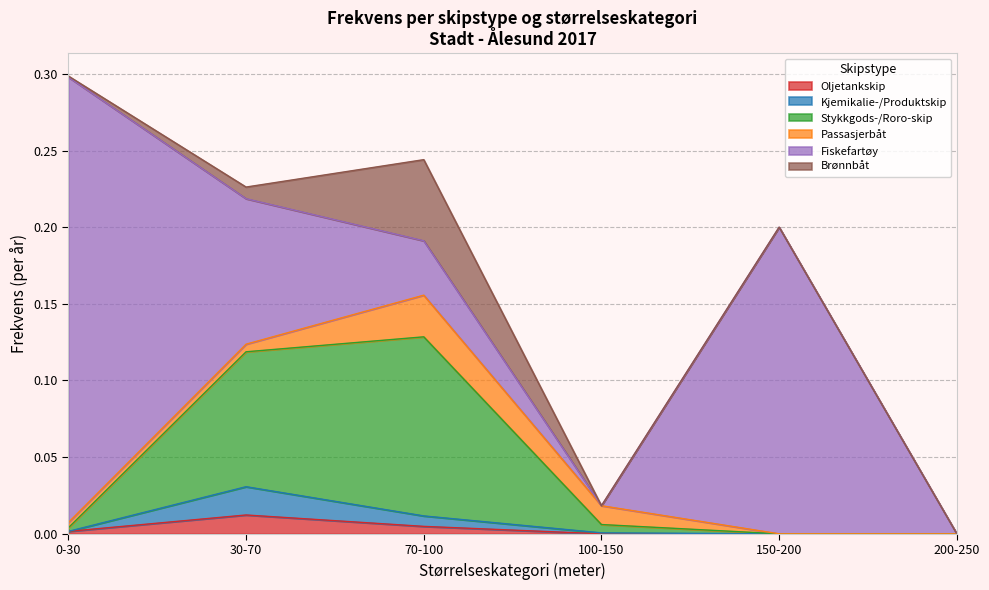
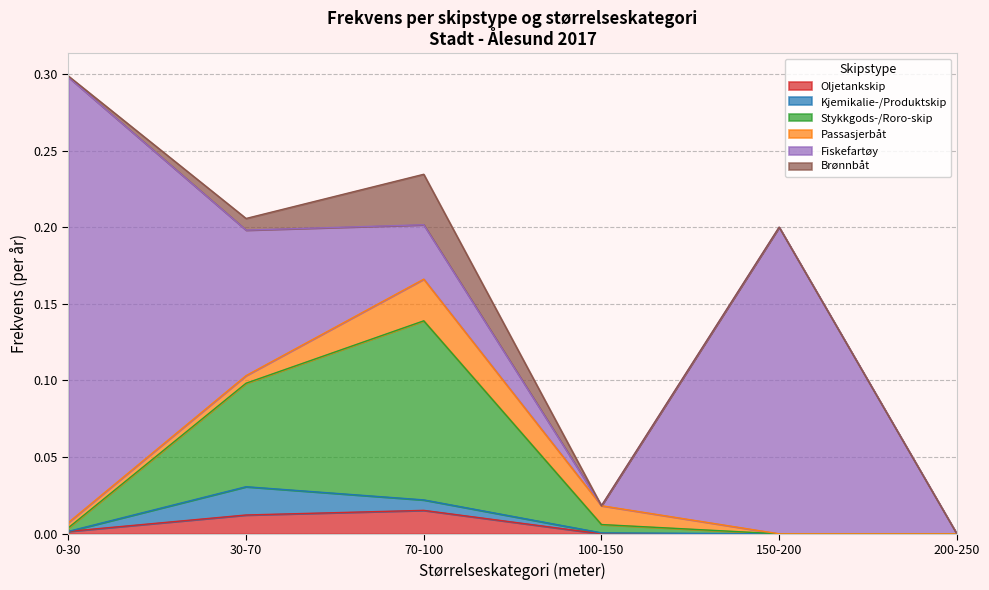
  {
    "Oljetankskip": {
      "30-70": 0.012,
-     "70-100": 0.005
+     "70-100": 0.015
    },
    "Kjemikalie-/Produktskip": {
      "30-70": 0.018,
      "70-100": 0.007
    },
    "Stykkgods-/Roro-skip": {
      "0-30": 0.002,
-     "30-70": 0.088,
+     "30-70": 0.068,
      "70-100": 0.117,
      "100-150": 0.005
    },
    "Passasjerbåt": {
      "0-30": 0.003,
      "30-70": 0.005,
      "70-100": 0.027
    },
    "Fiskefartøy": {
      "30-70": 0.095,
      "70-100": 0.035
    },
    "Brønnbåt": {
      "30-70": 0.008,
-     "70-100": 0.053
+     "70-100": 0.033
    }
  }
